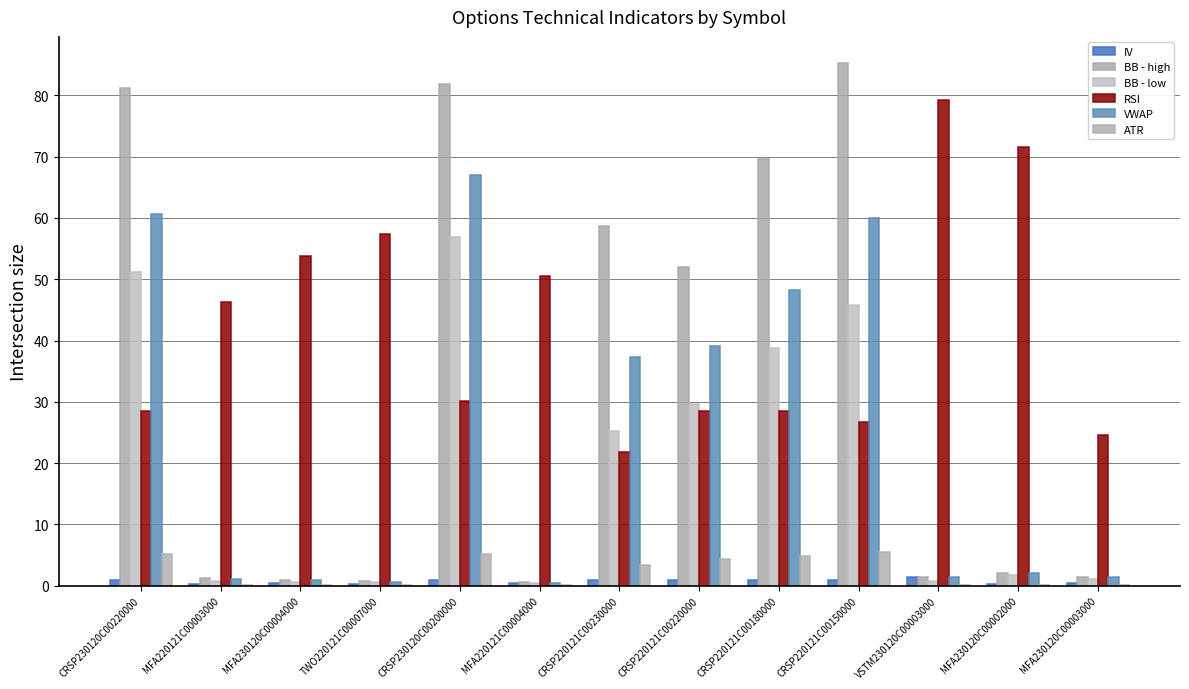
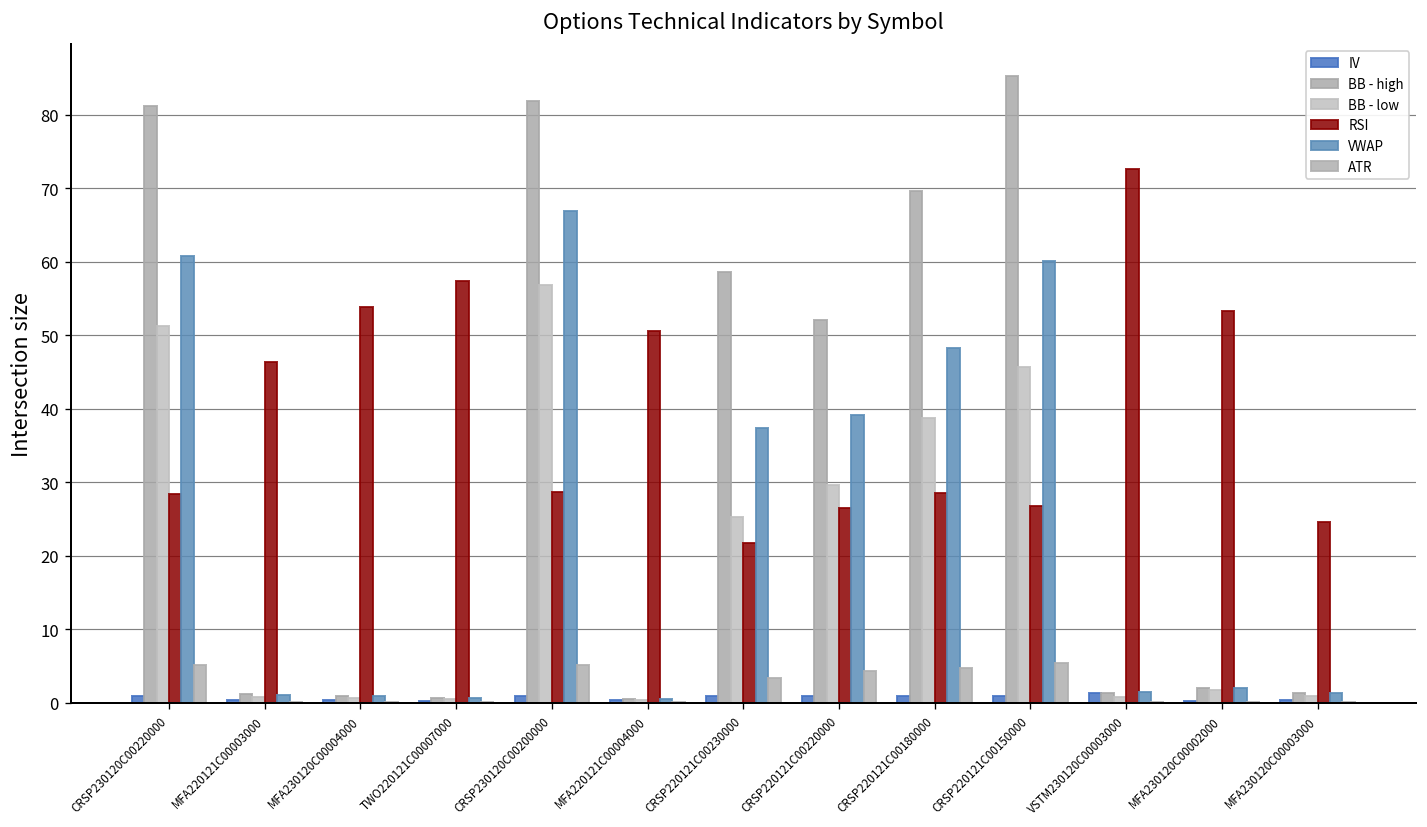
  {
    "RSI": {
      "CRSP230120C00220000": 28,
      "MFA220121C00003000": 46,
      "MFA230120C00004000": 54,
      "TWO220121C00007000": 57,
-     "CRSP230120C00200000": 30,
+     "CRSP230120C00200000": 29,
      "MFA220121C00004000": 51,
      "CRSP220121C00230000": 22,
-     "CRSP220121C00220000": 29,
+     "CRSP220121C00220000": 26,
      "CRSP220121C00180000": 29,
      "CRSP220121C00150000": 27,
-     "VSTM230120C00003000": 79,
-     "MFA230120C00002000": 72,
+     "VSTM230120C00003000": 73,
+     "MFA230120C00002000": 53,
      "MFA230120C00003000": 25
    }
  }
